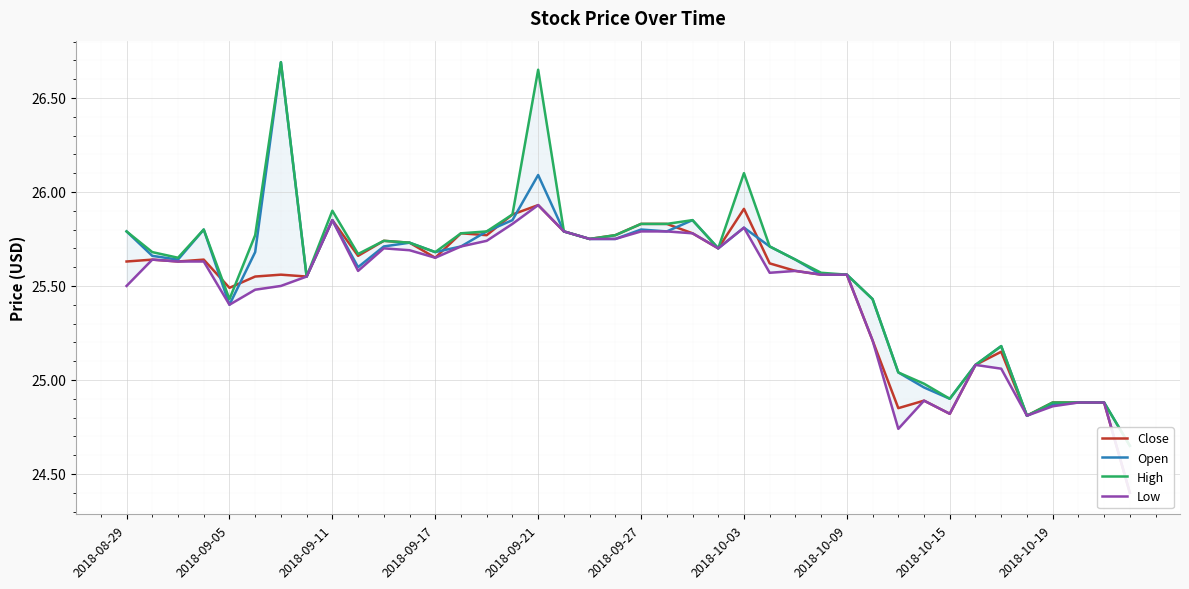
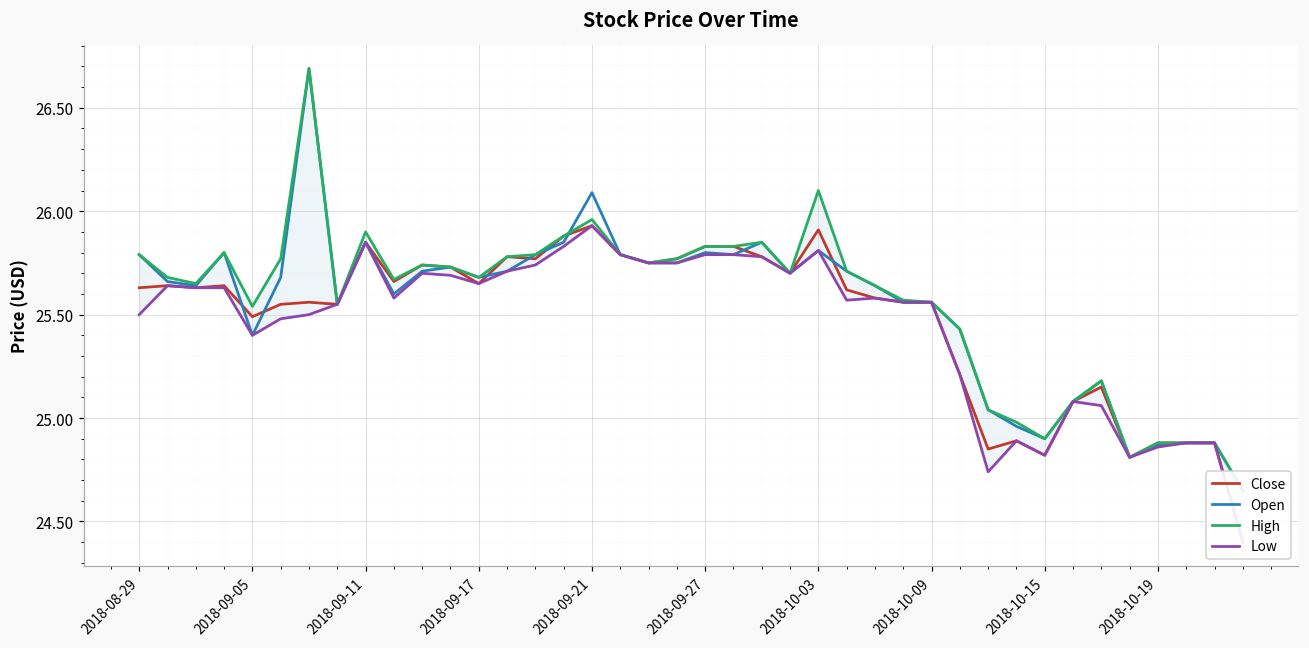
  {
    "Close": {
      "2018-08-29": 25.63,
      "2018-09-05": 25.49,
      "2018-10-03": 25.91
    },
    "Open": {
      "2018-09-21": 26.09
    },
    "High": {
-     "2018-09-05": 25.43,
+     "2018-09-05": 25.54,
      "2018-09-11": 25.90,
-     "2018-09-21": 26.65,
+     "2018-09-21": 25.96,
      "2018-10-03": 26.10
    },
    "Low": {
      "2018-08-29": 25.50
    }
  }
